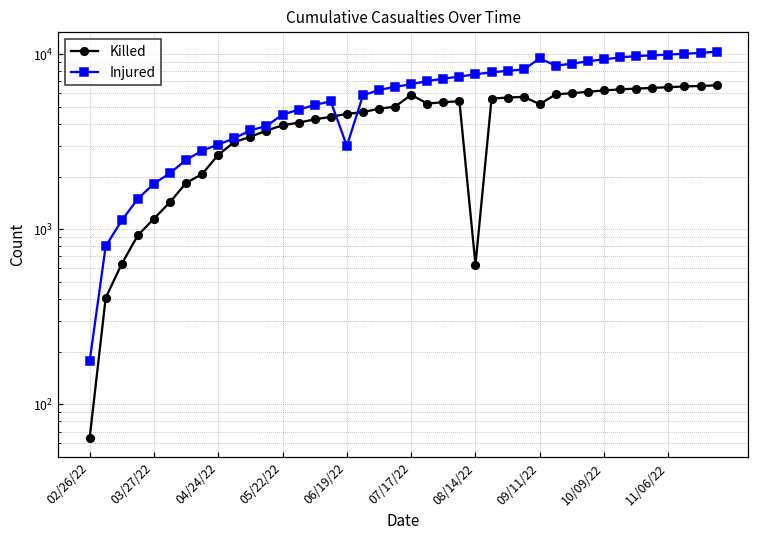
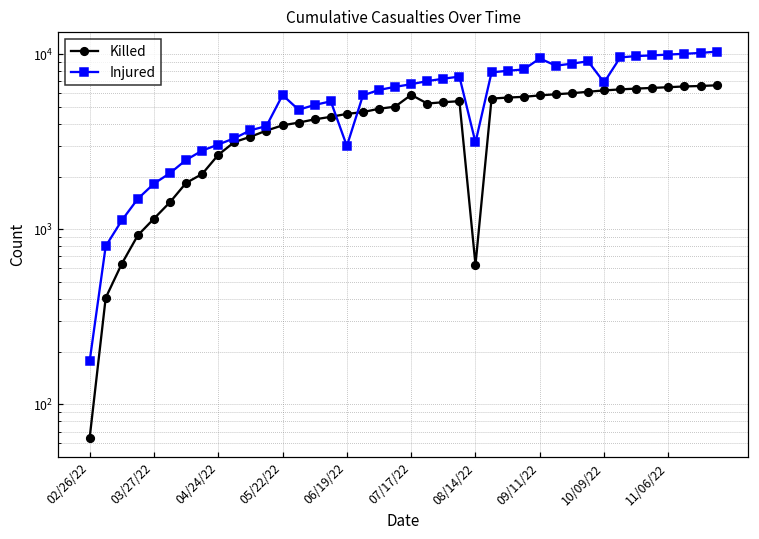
  {
    "Killed": {
      "02/26/22": 64,
      "03/27/22": 1200,
      "04/24/22": 2700,
      "05/22/22": 3900,
      "06/19/22": 4600,
      "07/17/22": 5900,
      "08/14/22": 630,
-     "09/11/22": 5200,
+     "09/11/22": 5800,
      "10/09/22": 6200,
      "11/06/22": 6500
    },
    "Injured": {
      "02/26/22": 180,
      "03/27/22": 1800,
      "04/24/22": 3100,
-     "05/22/22": 4500,
+     "05/22/22": 5900,
      "06/19/22": 3000,
      "07/17/22": 6800,
-     "08/14/22": 8000,
+     "08/14/22": 3100,
      "09/11/22": 9000,
-     "10/09/22": 9000,
+     "10/09/22": 6900,
      "11/06/22": 10000
    }
  }
